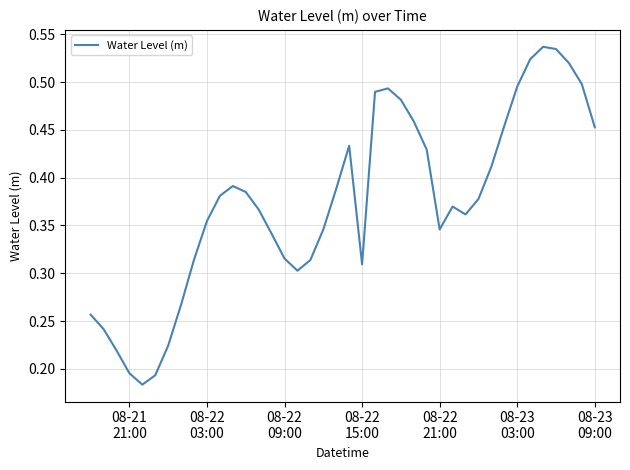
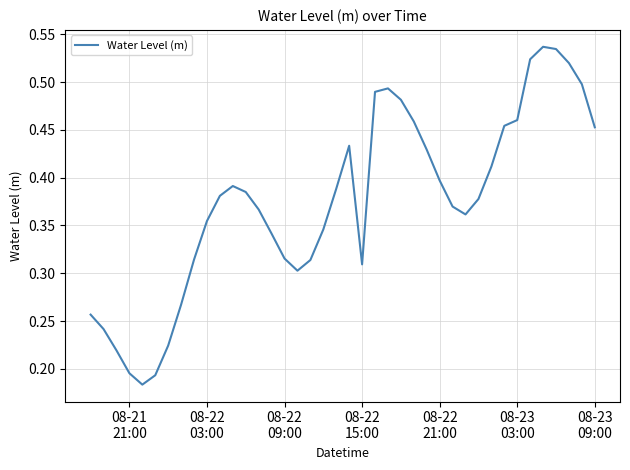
  {
    "08-21 21:00": 0.20,
    "08-22 03:00": 0.35,
    "08-22 09:00": 0.32,
    "08-22 15:00": 0.31,
-   "08-22 21:00": 0.35,
-   "08-23 03:00": 0.50,
+   "08-22 21:00": 0.40,
+   "08-23 03:00": 0.46,
    "08-23 09:00": 0.45
  }
